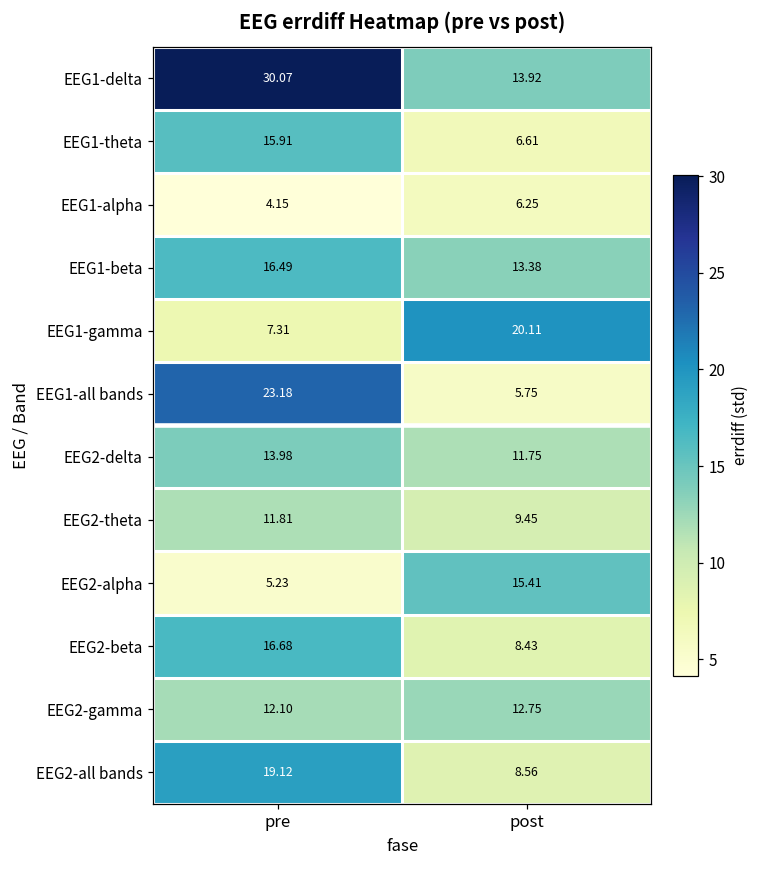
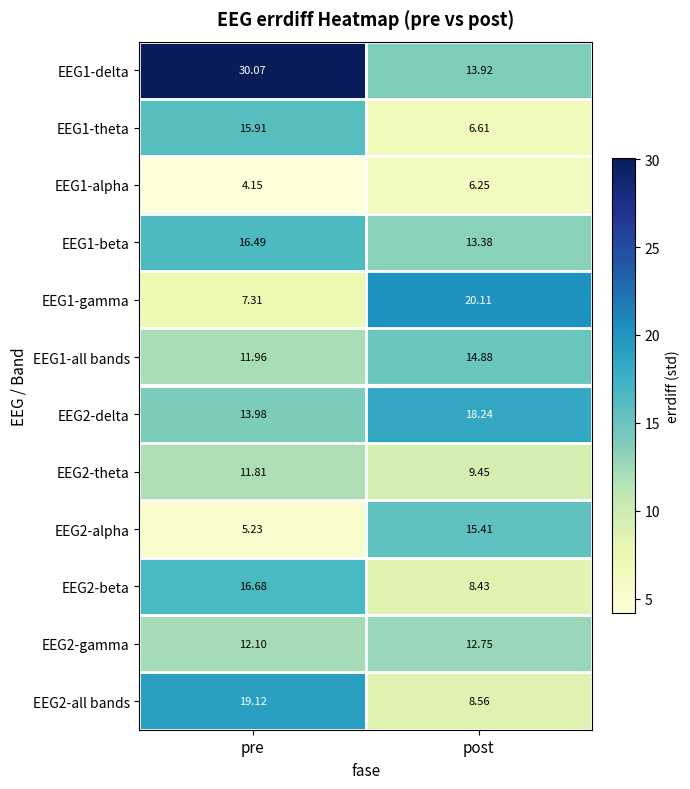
  {
    "EEG1-delta": {
      "pre": 30.07,
      "post": 13.92
    },
    "EEG1-theta": {
      "pre": 15.91,
      "post": 6.61
    },
    "EEG1-alpha": {
      "pre": 4.15,
      "post": 6.25
    },
    "EEG1-beta": {
      "pre": 16.49,
      "post": 13.38
    },
    "EEG1-gamma": {
      "pre": 7.31,
      "post": 20.11
    },
    "EEG1-all bands": {
-     "pre": 23.18,
-     "post": 5.75
+     "pre": 11.96,
+     "post": 14.88
    },
    "EEG2-delta": {
      "pre": 13.98,
-     "post": 11.75
+     "post": 18.24
    },
    "EEG2-theta": {
      "pre": 11.81,
      "post": 9.45
    },
    "EEG2-alpha": {
      "pre": 5.23,
      "post": 15.41
    },
    "EEG2-beta": {
      "pre": 16.68,
      "post": 8.43
    },
    "EEG2-gamma": {
      "pre": 12.10,
      "post": 12.75
    },
    "EEG2-all bands": {
      "pre": 19.12,
      "post": 8.56
    }
  }
